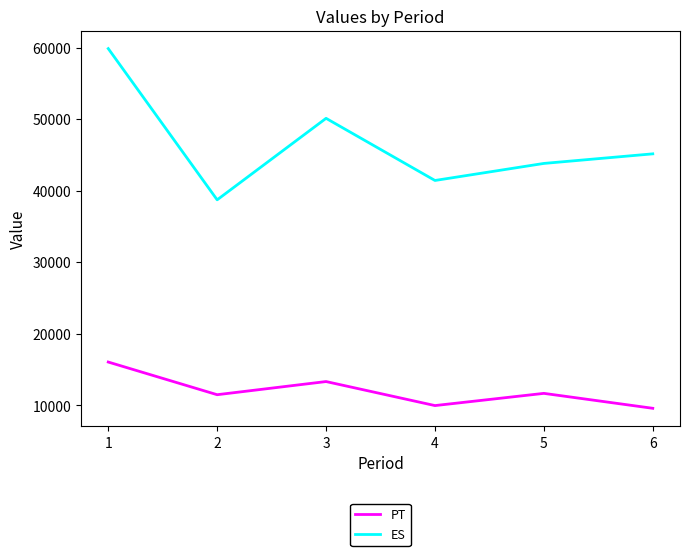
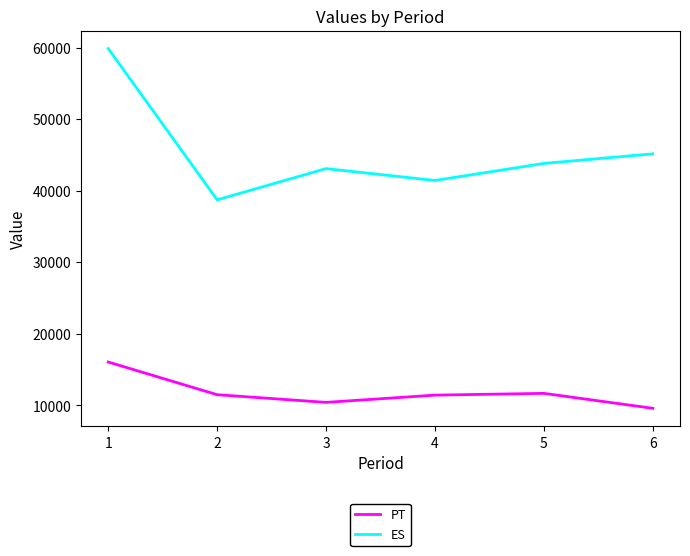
  {
    "PT": {
      "1": 16000,
      "2": 11000,
-     "3": 13000,
-     "4": 10000,
+     "3": 10000,
+     "4": 11000,
      "5": 12000,
      "6": 10000
    },
    "ES": {
      "1": 60000,
      "2": 39000,
-     "3": 50000,
+     "3": 43000,
      "4": 41000,
      "5": 44000,
      "6": 45000
    }
  }
